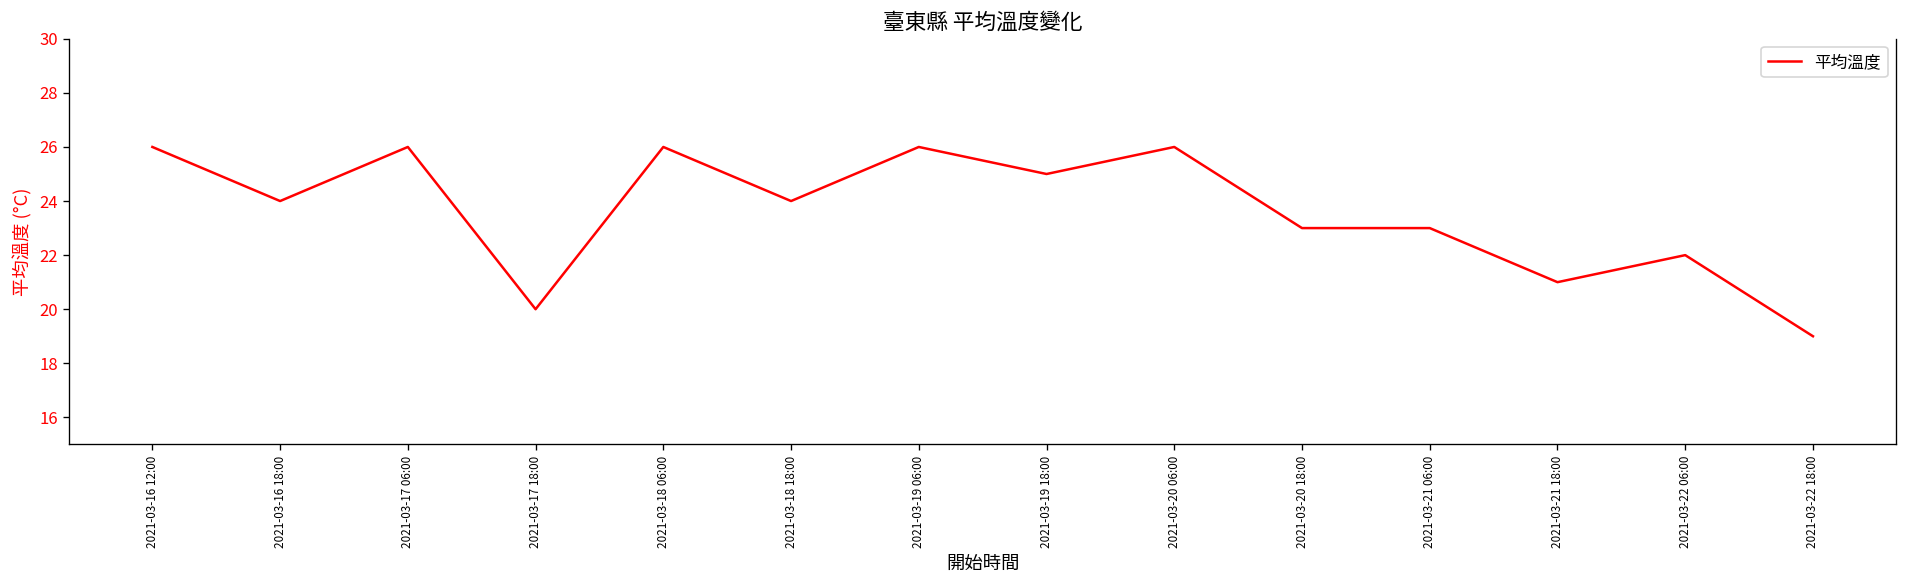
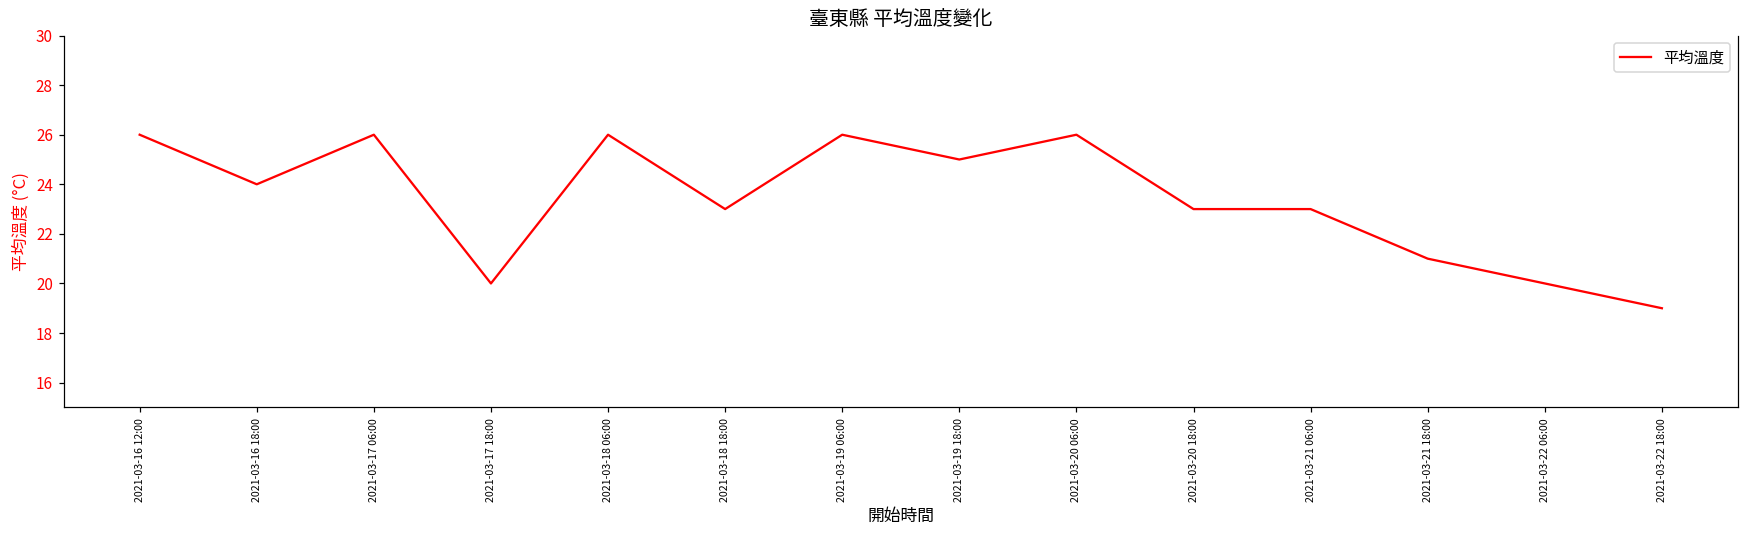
  {
    "2021-03-16 12:00": 26,
    "2021-03-16 18:00": 24,
    "2021-03-17 06:00": 26,
    "2021-03-17 18:00": 20,
    "2021-03-18 06:00": 26,
-   "2021-03-18 18:00": 24,
+   "2021-03-18 18:00": 23,
    "2021-03-19 06:00": 26,
    "2021-03-19 18:00": 25,
    "2021-03-20 06:00": 26,
    "2021-03-20 18:00": 23,
    "2021-03-21 06:00": 23,
    "2021-03-21 18:00": 21,
-   "2021-03-22 06:00": 22,
+   "2021-03-22 06:00": 20,
    "2021-03-22 18:00": 19
  }
